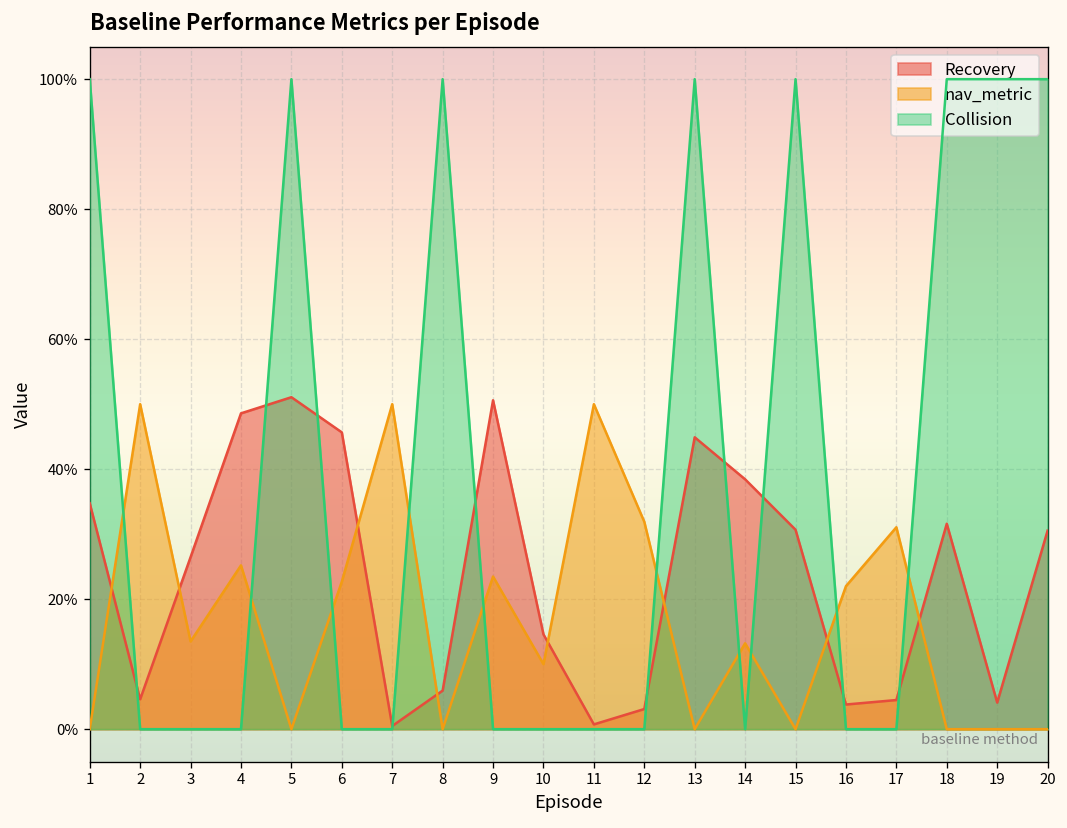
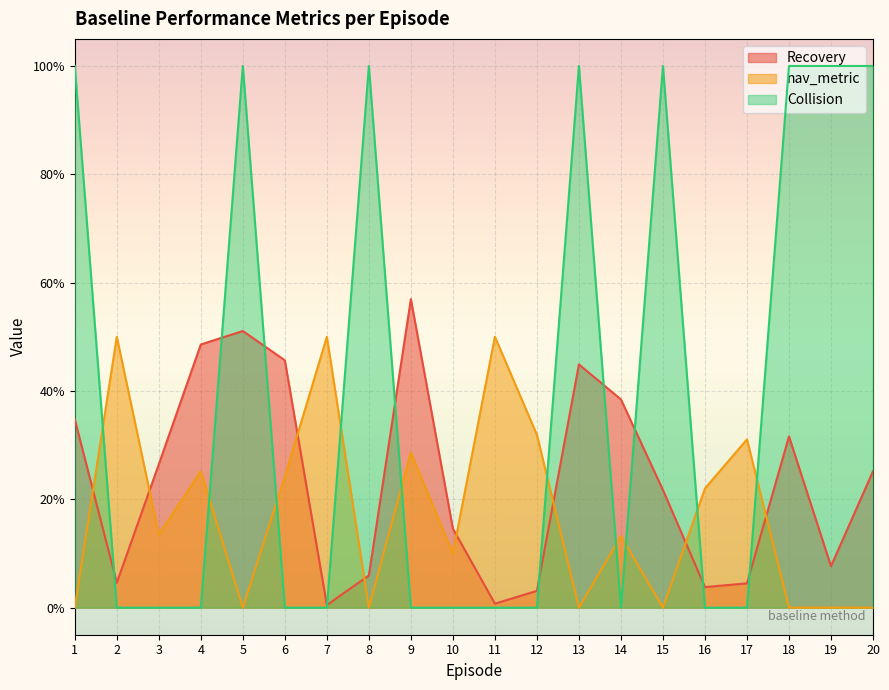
  {
    "Recovery": {
      "1": "35%",
      "2": "5%",
      "3": "26%",
      "4": "49%",
      "5": "51%",
      "6": "46%",
      "7": "0%",
      "8": "6%",
-     "9": "51%",
+     "9": "57%",
      "10": "15%",
      "11": "1%",
      "12": "3%",
      "13": "45%",
      "14": "38%",
-     "15": "31%",
+     "15": "22%",
      "16": "4%",
      "17": "4%",
      "18": "32%",
-     "19": "4%",
-     "20": "31%"
+     "19": "8%",
+     "20": "25%"
    },
    "nav_metric": {
      "1": "0%",
      "2": "50%",
      "3": "13%",
      "4": "25%",
      "5": "0%",
-     "6": "23%",
+     "6": "24%",
      "7": "50%",
      "8": "0%",
-     "9": "23%",
+     "9": "29%",
      "10": "10%",
      "11": "50%",
      "12": "32%",
      "13": "0%",
      "14": "13%",
      "15": "0%",
      "16": "22%",
      "17": "31%",
      "18": "0%",
      "19": "0%",
      "20": "0%"
    },
    "Collision": {
      "1": "100%",
      "2": "0%",
      "3": "0%",
      "4": "0%",
      "5": "100%",
      "6": "0%",
      "7": "0%",
      "8": "100%",
      "9": "0%",
      "10": "0%",
      "11": "0%",
      "12": "0%",
      "13": "100%",
      "14": "0%",
      "15": "100%",
      "16": "0%",
      "17": "0%",
      "20": "100%"
    }
  }
